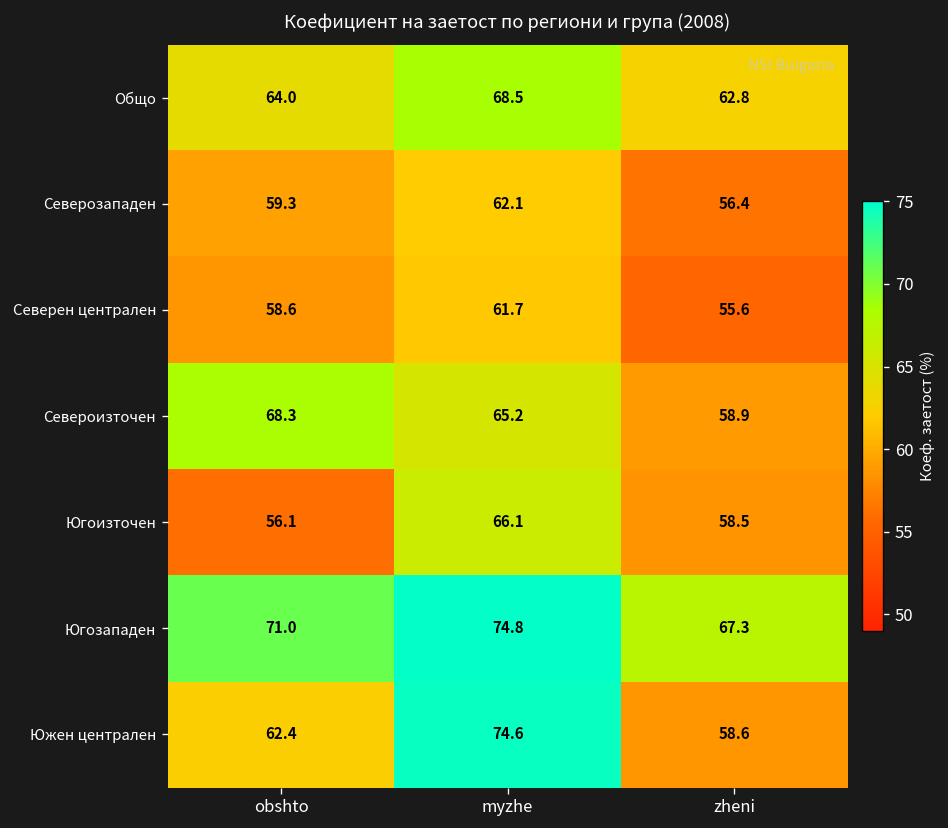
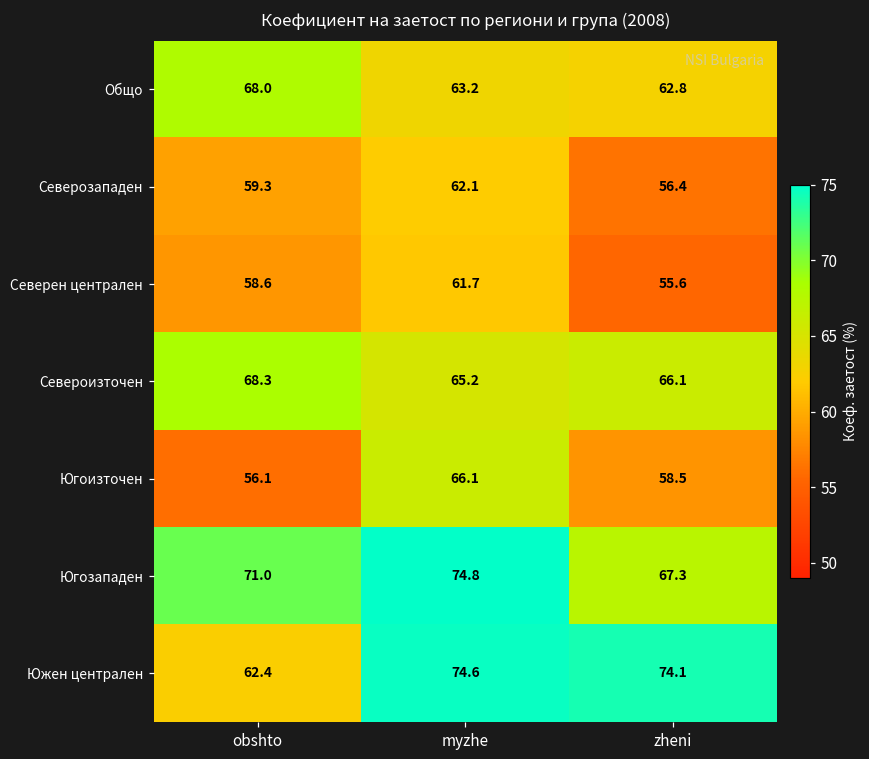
  {
    "Общо": {
-     "obshto": 64.0,
-     "myzhe": 68.5
+     "obshto": 68.0,
+     "myzhe": 63.2
    },
    "Северозападен": {
      "obshto": 59.3,
      "myzhe": 62.1,
      "zheni": 56.4
    },
    "Северен централен": {
      "obshto": 58.6,
      "myzhe": 61.7,
      "zheni": 55.6
    },
    "Североизточен": {
      "obshto": 68.3,
      "myzhe": 65.2,
-     "zheni": 58.9
+     "zheni": 66.1
    },
    "Югоизточен": {
      "obshto": 56.1,
      "myzhe": 66.1,
      "zheni": 58.5
    },
    "Югозападен": {
      "obshto": 71.0,
      "myzhe": 74.8,
      "zheni": 67.3
    },
    "Южен централен": {
      "obshto": 62.4,
      "myzhe": 74.6,
-     "zheni": 58.6
+     "zheni": 74.1
    }
  }
